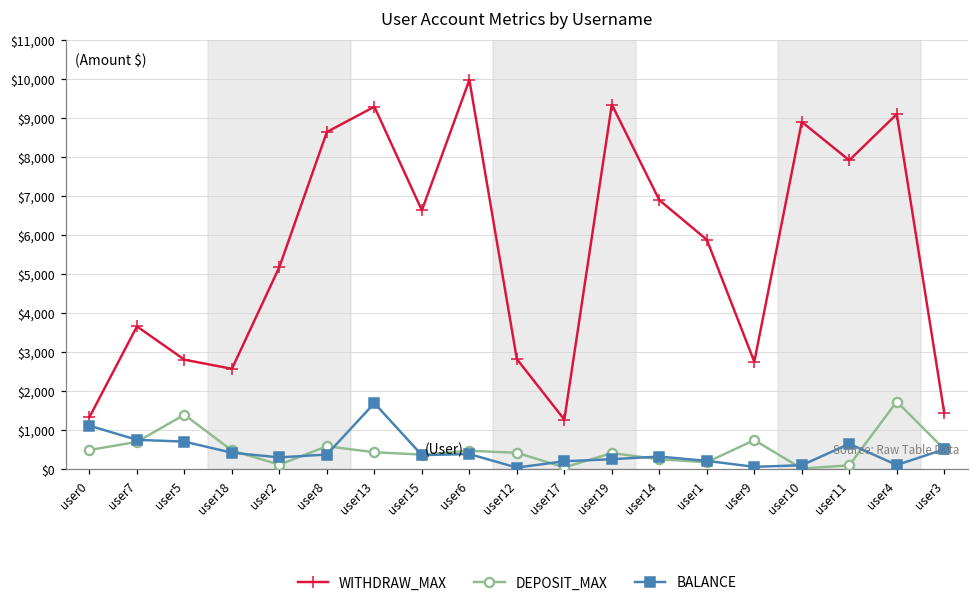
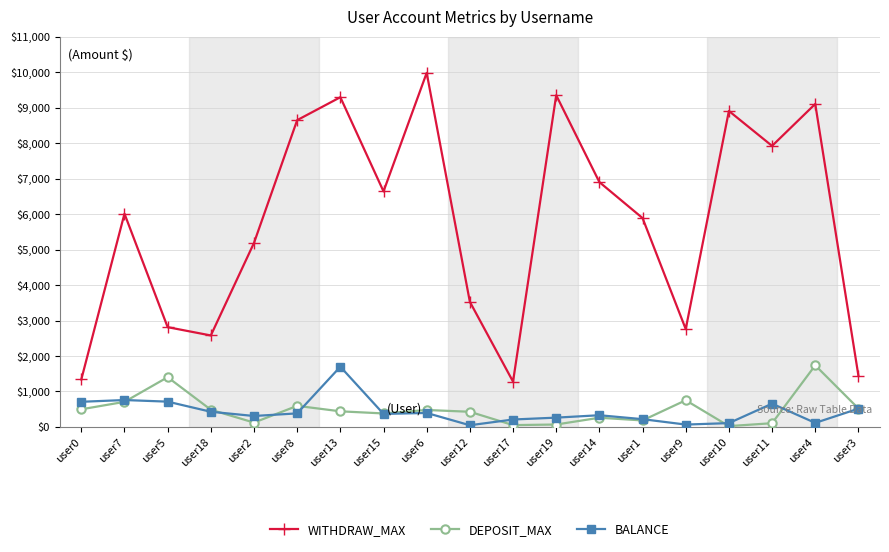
  {
    "WITHDRAW_MAX": {
      "user0": "$1,300",
-     "user7": "$3,700",
+     "user7": "$6,000",
      "user5": "$2,800",
      "user18": "$2,600",
      "user2": "$5,200",
      "user8": "$8,700",
      "user13": "$9,300",
      "user15": "$6,600",
      "user6": "$10,000",
-     "user12": "$2,800",
+     "user12": "$3,500",
      "user17": "$1,300",
      "user19": "$9,400",
      "user14": "$6,900",
      "user1": "$5,900",
      "user9": "$2,800",
      "user10": "$8,900",
      "user11": "$7,900",
      "user4": "$9,100",
      "user3": "$1,400"
    },
    "DEPOSIT_MAX": {
      "user0": "$500",
      "user5": "$1,400",
      "user2": "$100",
      "user8": "$600",
      "user13": "$400",
      "user6": "$500",
      "user12": "$400",
      "user17": "$100",
-     "user19": "$400",
+     "user19": "$100",
      "user9": "$800",
      "user10": "$0",
      "user11": "$100",
      "user4": "$1,700"
    },
    "BALANCE": {
-     "user0": "$1,100",
+     "user0": "$700",
      "user5": "$700",
      "user2": "$300",
      "user8": "$400",
      "user13": "$1,700",
      "user6": "$400",
      "user12": "$0",
      "user17": "$200",
      "user19": "$300",
      "user9": "$100",
      "user10": "$100",
      "user11": "$700",
      "user4": "$100"
    }
  }
